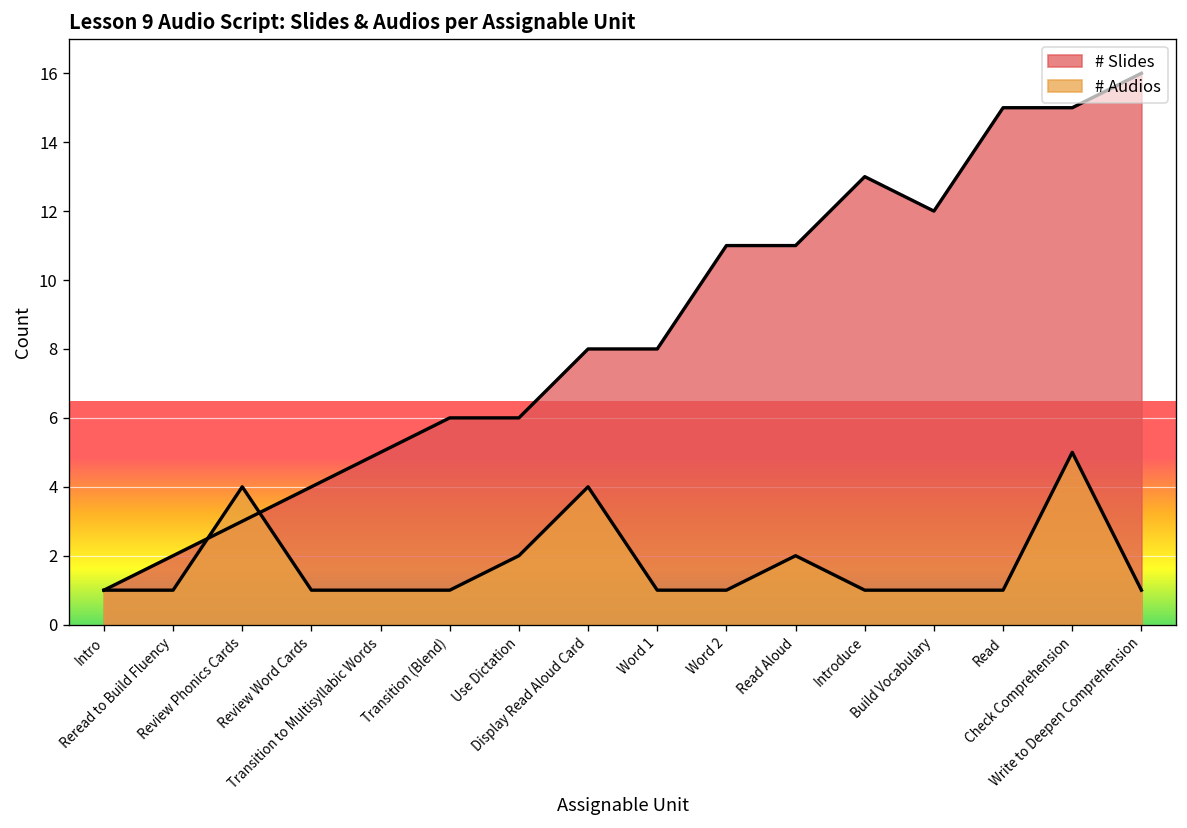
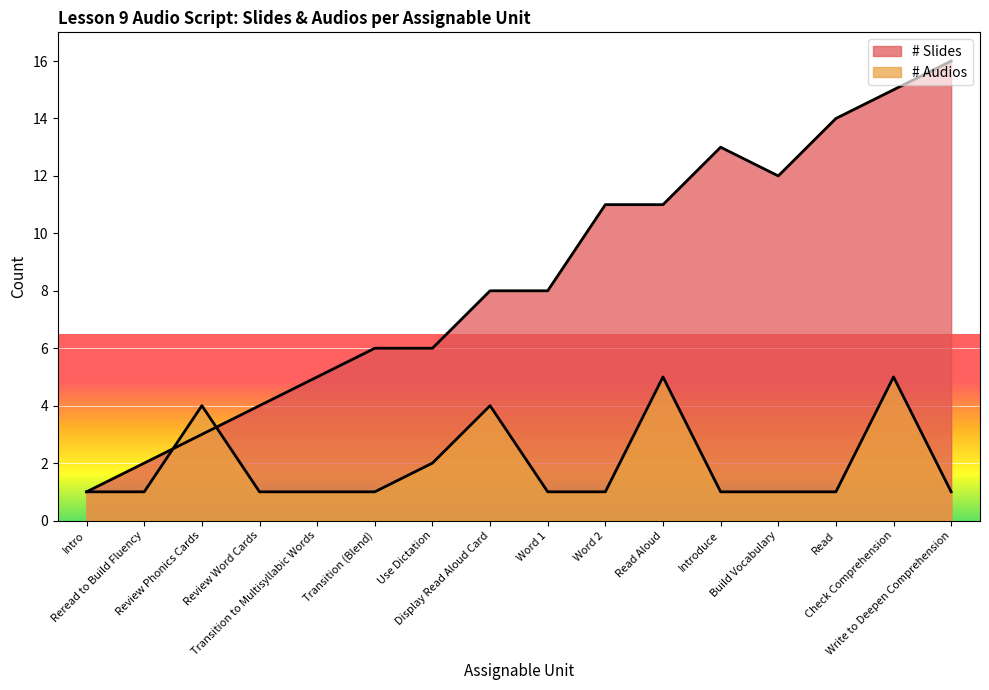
  {
    "# Slides": {
      "Reread to Build Fluency": 2,
      "Review Phonics Cards": 3,
      "Review Word Cards": 4,
      "Transition to Multisyllabic Words": 5,
      "Transition (Blend)": 6,
      "Use Dictation": 6,
      "Display Read Aloud Card": 8,
      "Word 1": 8,
      "Word 2": 11,
      "Read Aloud": 11,
      "Introduce": 13,
      "Build Vocabulary": 12,
-     "Read": 15,
+     "Read": 14,
      "Check Comprehension": 15
    },
    "# Audios": {
      "Reread to Build Fluency": 1,
      "Review Phonics Cards": 4,
      "Review Word Cards": 1,
      "Transition to Multisyllabic Words": 1,
      "Transition (Blend)": 1,
      "Use Dictation": 2,
      "Display Read Aloud Card": 4,
      "Word 1": 1,
      "Word 2": 1,
-     "Read Aloud": 2,
+     "Read Aloud": 5,
      "Introduce": 1,
      "Build Vocabulary": 1,
      "Read": 1,
      "Check Comprehension": 5,
      "Write to Deepen Comprehension": 1
    }
  }
